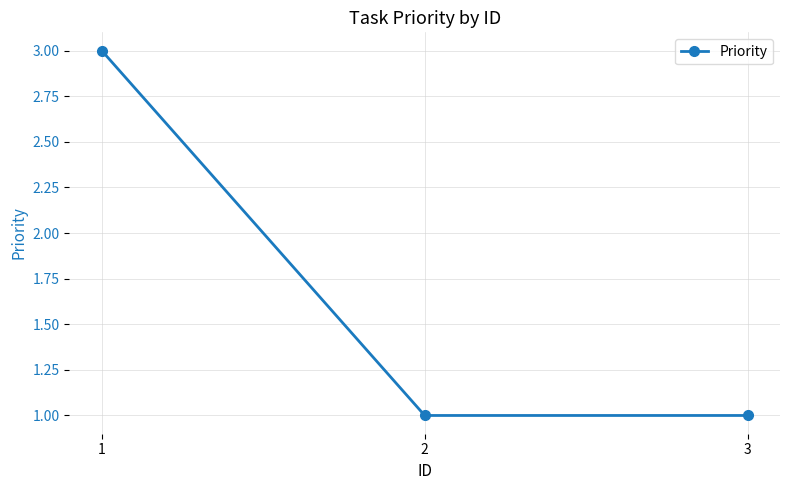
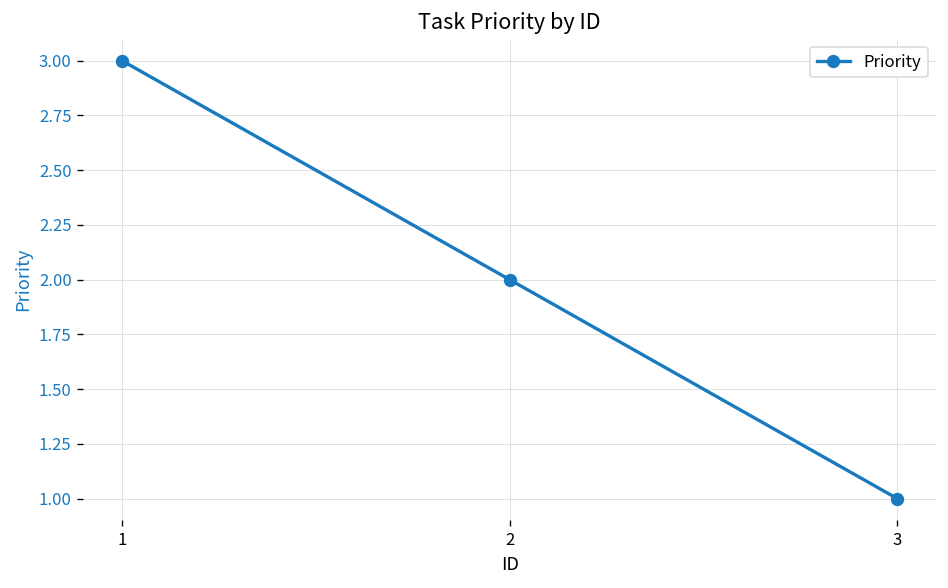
  {
    "1": 3,
-   "2": 1,
+   "2": 2,
    "3": 1
  }
